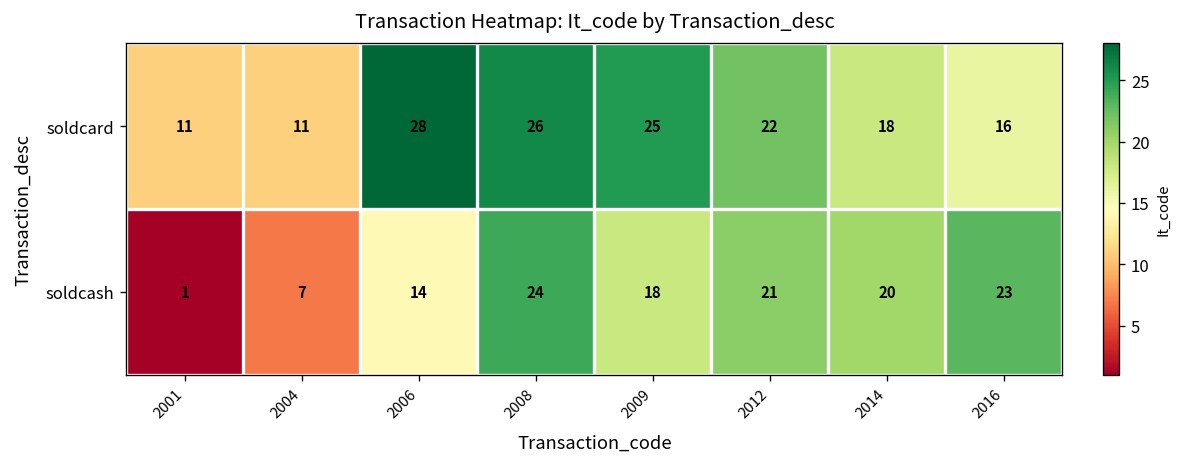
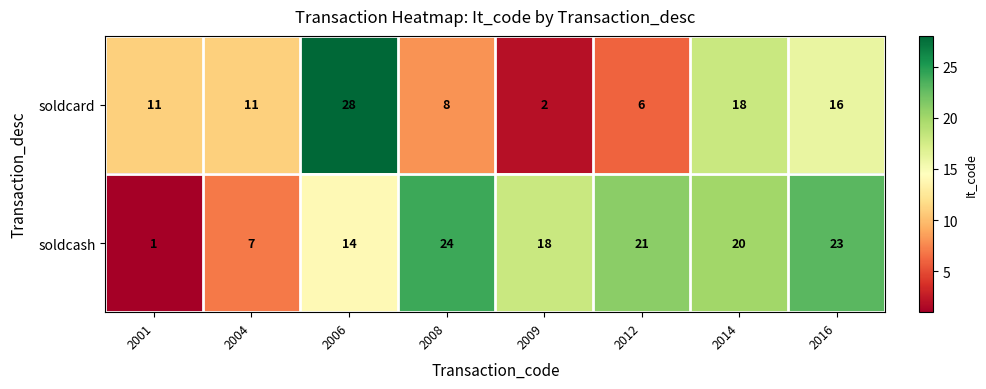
  {
    "soldcard": {
      "2001": 11,
      "2004": 11,
      "2006": 28,
-     "2008": 26,
-     "2009": 25,
-     "2012": 22,
+     "2008": 8,
+     "2009": 2,
+     "2012": 6,
      "2014": 18,
      "2016": 16
    },
    "soldcash": {
      "2001": 1,
      "2004": 7,
      "2006": 14,
      "2008": 24,
      "2009": 18,
      "2012": 21,
      "2014": 20,
      "2016": 23
    }
  }
